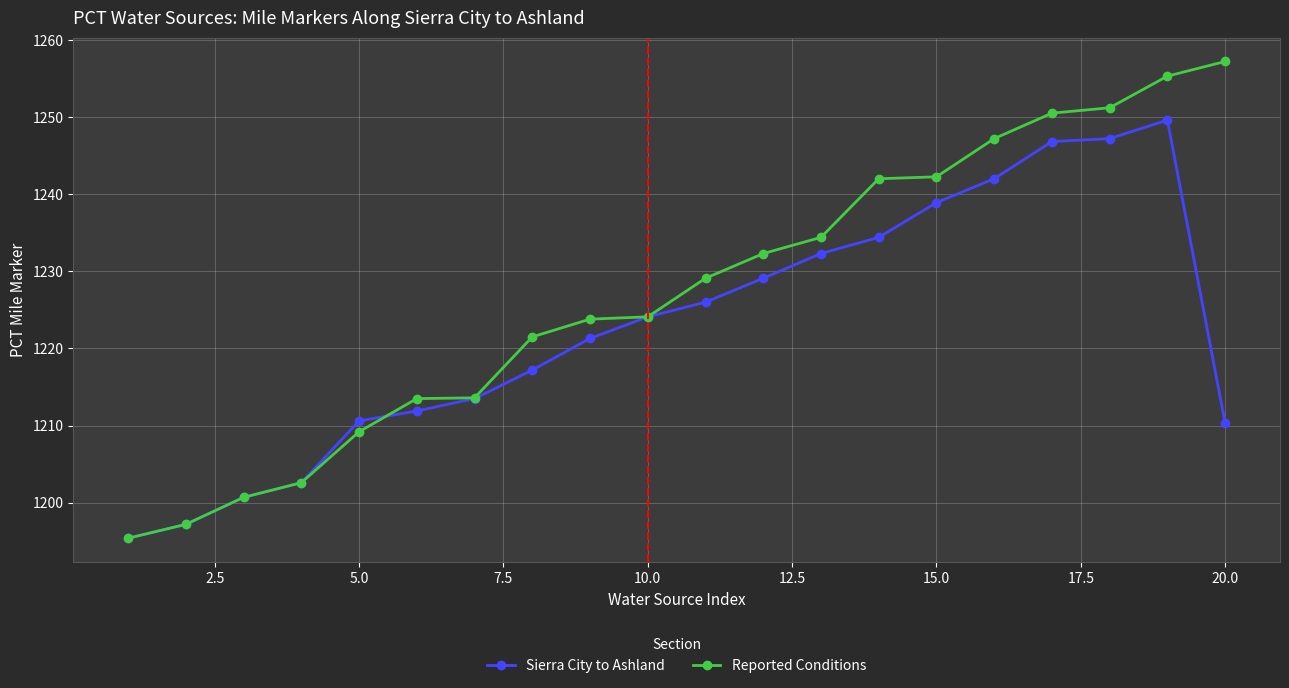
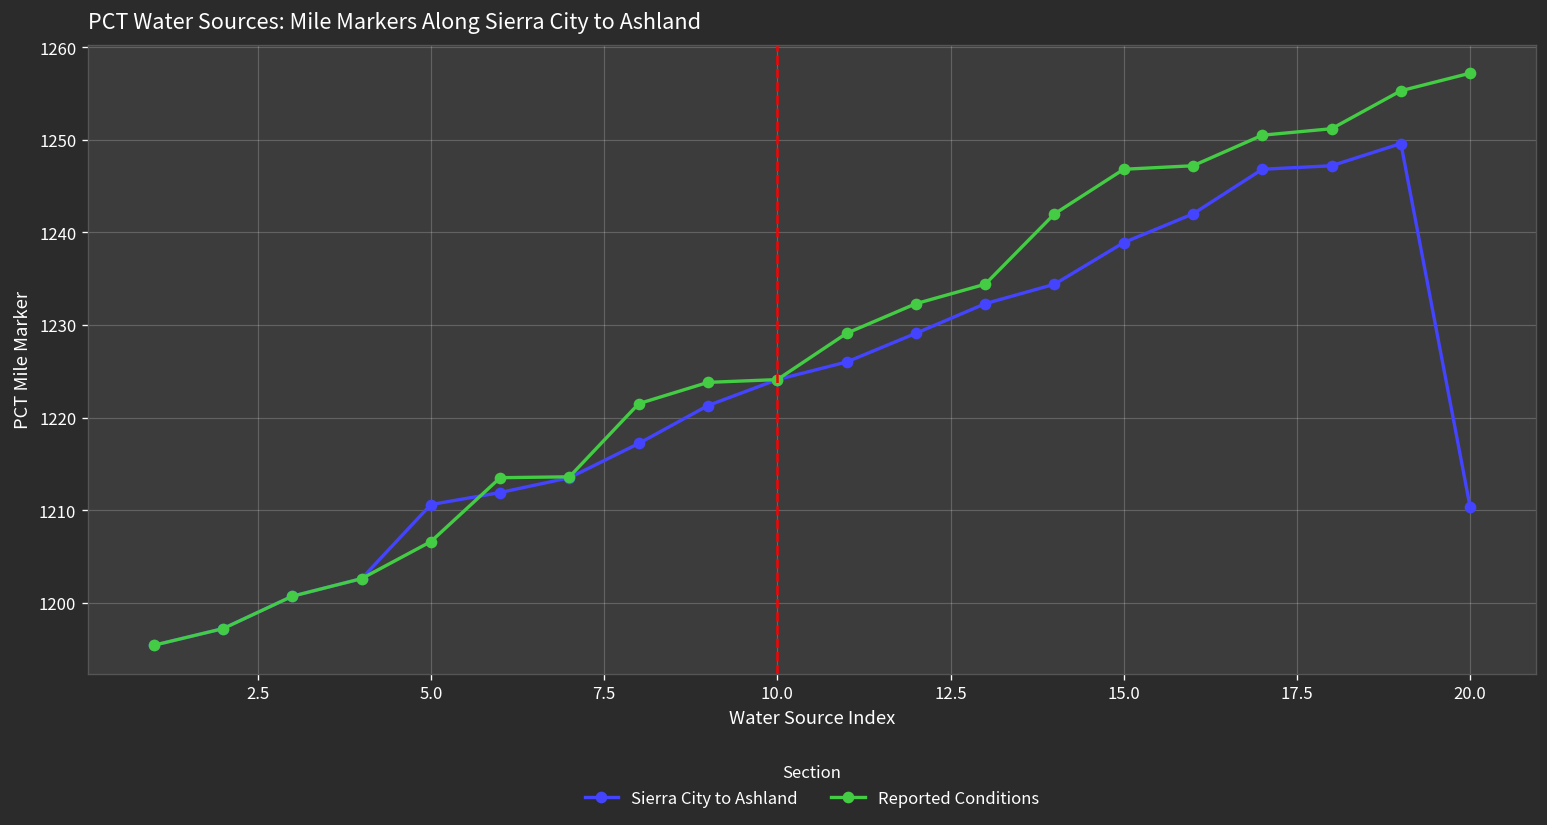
  {
    "Sierra City to Ashland": {
      "5.0": 1211,
      "15.0": 1239,
      "20.0": 1210
    },
    "Reported Conditions": {
-     "5.0": 1209,
-     "15.0": 1242,
+     "5.0": 1207,
+     "15.0": 1247,
      "20.0": 1257
    }
  }
